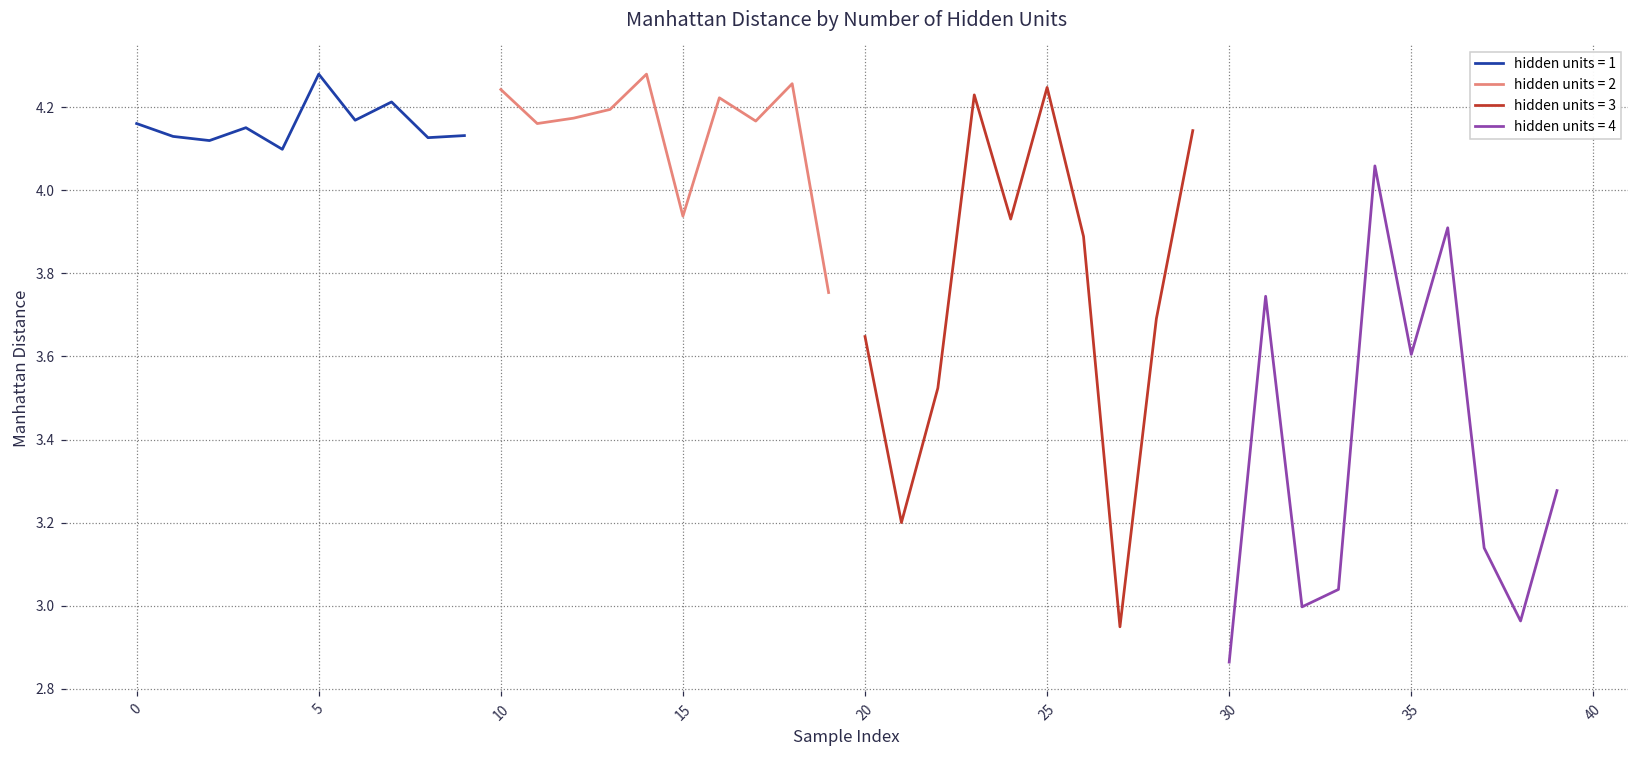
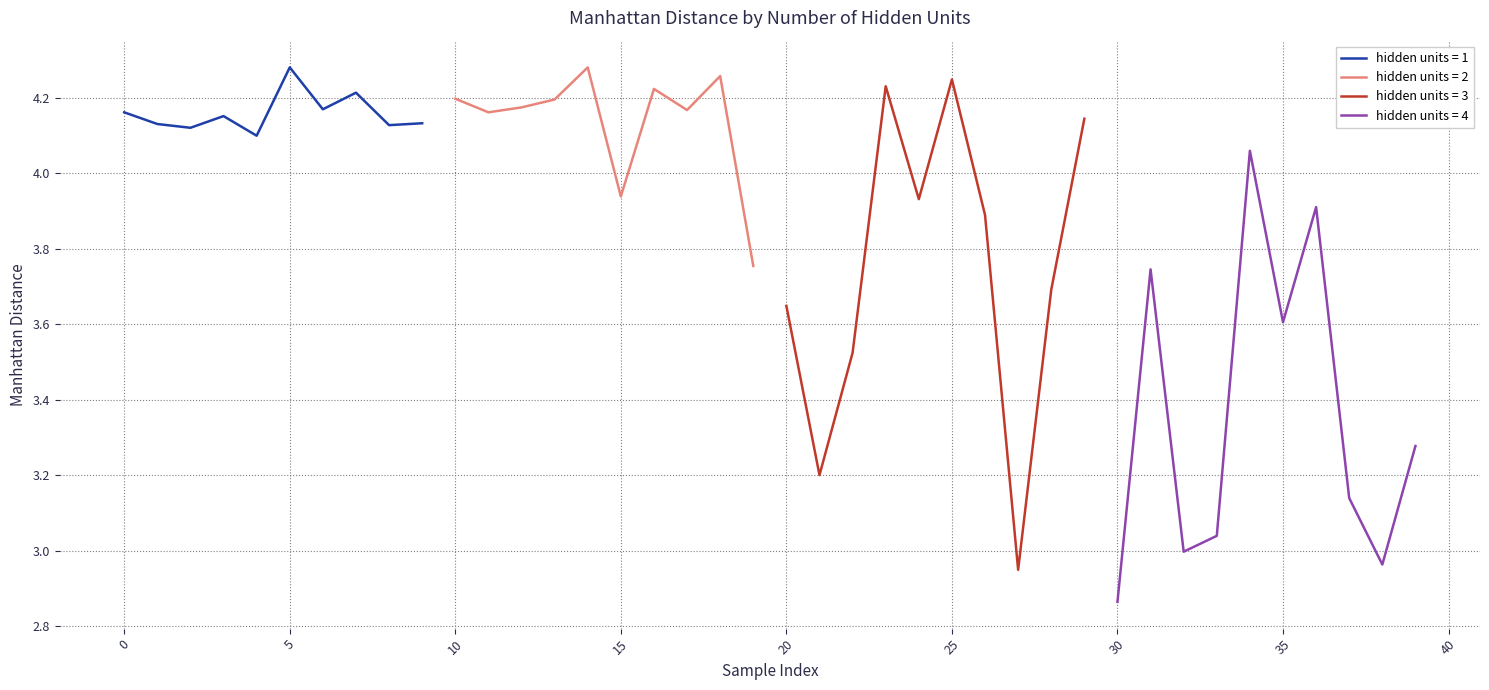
  {
    "hidden units = 1": {
      "0": 4.16,
      "5": 4.28
    },
    "hidden units = 2": {
-     "10": 4.24,
+     "10": 4.20,
      "15": 3.94
    },
    "hidden units = 3": {
      "20": 3.65,
      "25": 4.25
    },
    "hidden units = 4": {
      "30": 2.86,
      "35": 3.61
    }
  }
